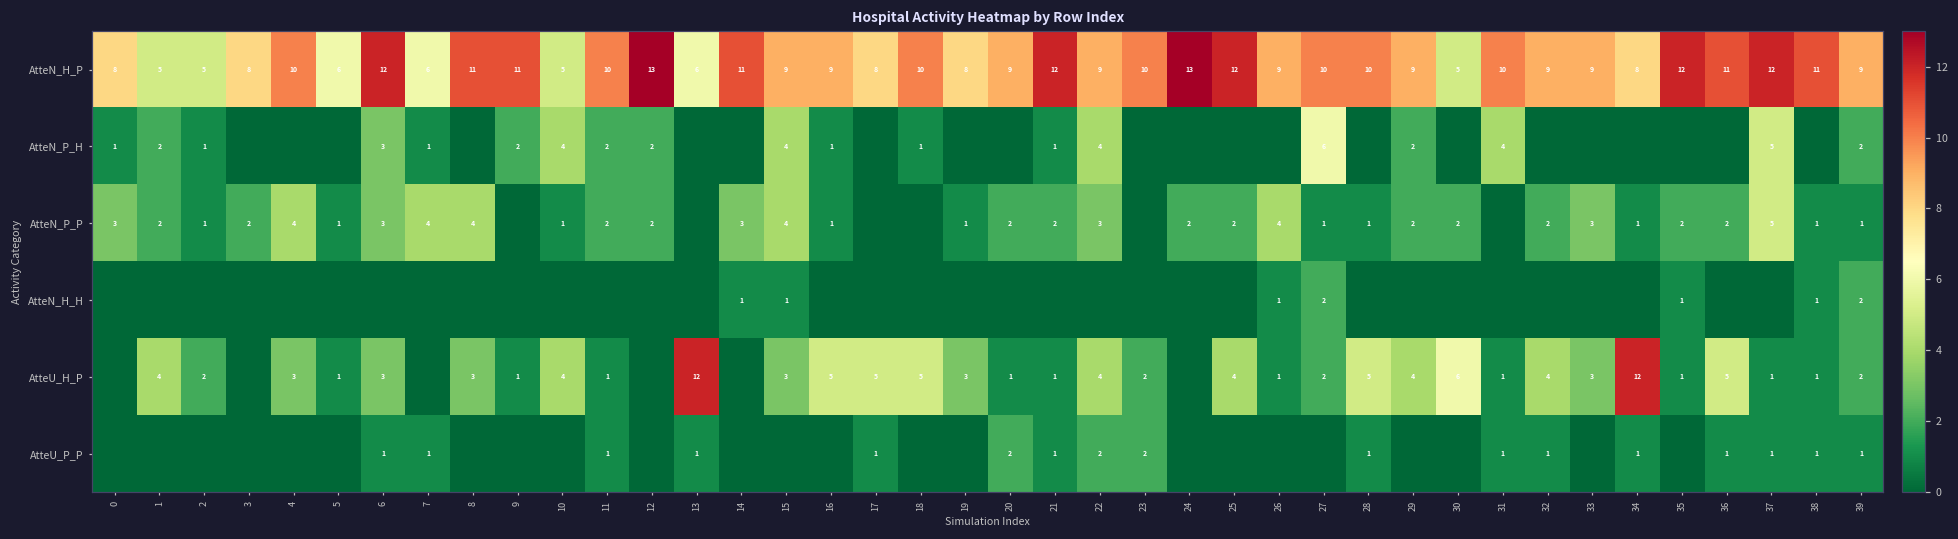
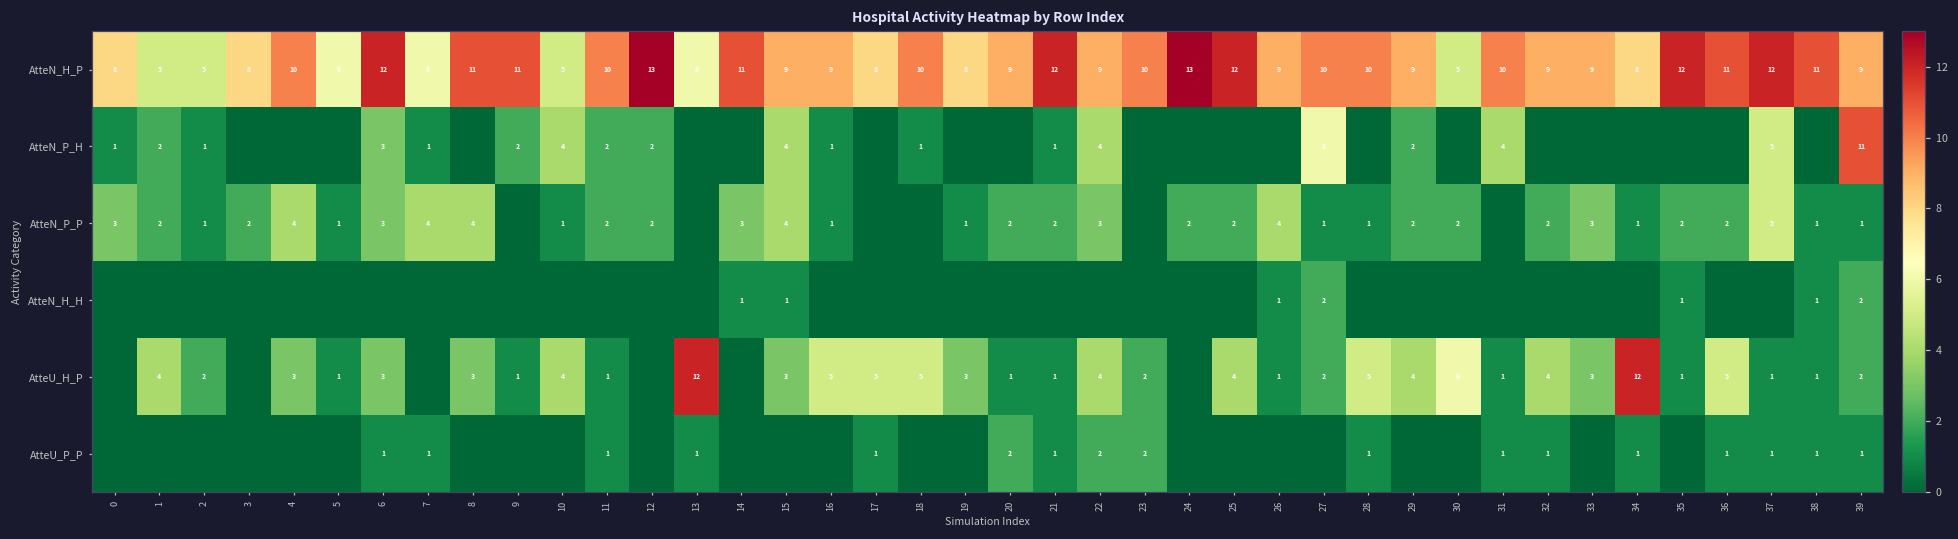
  {
    "AtteN_H_P": {
      "0": 8,
      "1": 5,
      "2": 5,
      "3": 8,
      "4": 10,
      "5": 6,
      "6": 12,
      "7": 6,
      "8": 11,
      "9": 11,
      "10": 5,
      "11": 10,
      "12": 13,
      "13": 6,
      "14": 11,
      "15": 9,
      "16": 9,
      "17": 8,
      "18": 10,
      "19": 8,
      "20": 9,
      "21": 12,
      "22": 9,
      "23": 10,
      "24": 13,
      "25": 12,
      "26": 9,
      "27": 10,
      "28": 10,
      "29": 9,
      "30": 5,
      "31": 10,
      "32": 9,
      "33": 9,
      "34": 8,
      "35": 12,
      "36": 11,
      "37": 12,
      "38": 11,
      "39": 9
    },
    "AtteN_P_H": {
      "0": 1,
      "1": 2,
      "2": 1,
      "6": 3,
      "7": 1,
      "9": 2,
      "10": 4,
      "11": 2,
      "12": 2,
      "15": 4,
      "16": 1,
      "18": 1,
      "21": 1,
      "22": 4,
      "27": 6,
      "29": 2,
      "31": 4,
      "37": 5,
-     "39": 2
+     "39": 11
    },
    "AtteN_P_P": {
      "0": 3,
      "1": 2,
      "2": 1,
      "3": 2,
      "4": 4,
      "5": 1,
      "6": 3,
      "7": 4,
      "8": 4,
      "10": 1,
      "11": 2,
      "12": 2,
      "14": 3,
      "15": 4,
      "16": 1,
      "19": 1,
      "20": 2,
      "21": 2,
      "22": 3,
      "24": 2,
      "25": 2,
      "26": 4,
      "27": 1,
      "28": 1,
      "29": 2,
      "30": 2,
      "32": 2,
      "33": 3,
      "34": 1,
      "35": 2,
      "36": 2,
      "37": 5,
      "38": 1,
      "39": 1
    },
    "AtteN_H_H": {
      "14": 1,
      "15": 1,
      "26": 1,
      "27": 2,
      "35": 1,
      "38": 1,
      "39": 2
    },
    "AtteU_H_P": {
      "1": 4,
      "2": 2,
      "4": 3,
      "5": 1,
      "6": 3,
      "8": 3,
      "9": 1,
      "10": 4,
      "11": 1,
      "13": 12,
      "15": 3,
      "16": 5,
      "17": 5,
      "18": 5,
      "19": 3,
      "20": 1,
      "21": 1,
      "22": 4,
      "23": 2,
      "25": 4,
      "26": 1,
      "27": 2,
      "28": 5,
      "29": 4,
      "30": 6,
      "31": 1,
      "32": 4,
      "33": 3,
      "34": 12,
      "35": 1,
      "36": 5,
      "37": 1,
      "38": 1,
      "39": 2
    },
    "AtteU_P_P": {
      "6": 1,
      "7": 1,
      "11": 1,
      "13": 1,
      "17": 1,
      "20": 2,
      "21": 1,
      "22": 2,
      "23": 2,
      "28": 1,
      "31": 1,
      "32": 1,
      "34": 1,
      "36": 1,
      "37": 1,
      "38": 1,
      "39": 1
    }
  }
